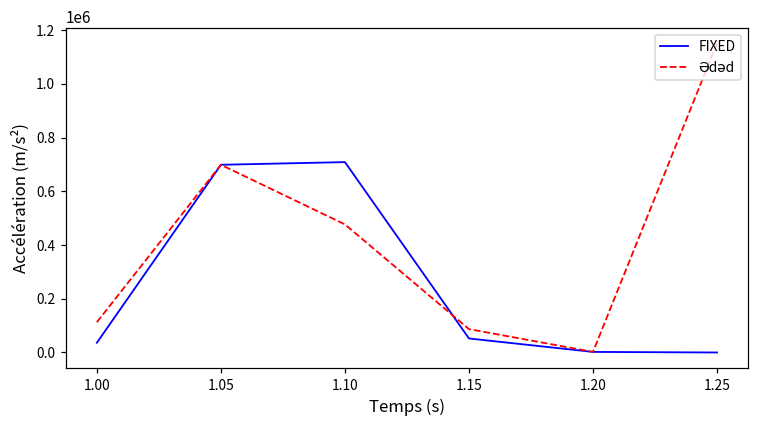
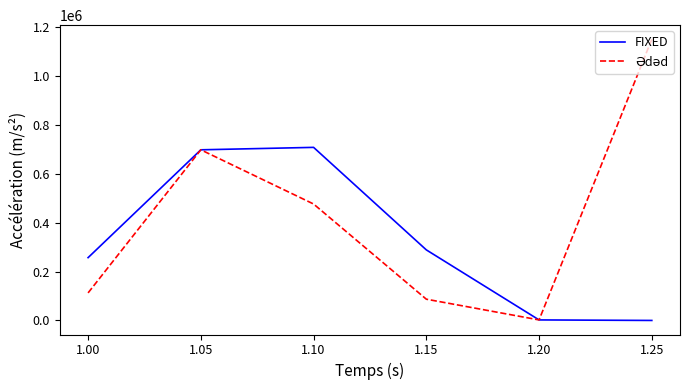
  {
    "FIXED": {
-     "1.00": 40000,
+     "1.00": 260000,
      "1.10": 710000,
-     "1.15": 50000,
+     "1.15": 290000,
      "1.25": 0
    },
    "Ədəd": {
      "1.00": 110000,
      "1.10": 480000,
      "1.15": 90000
    }
  }
